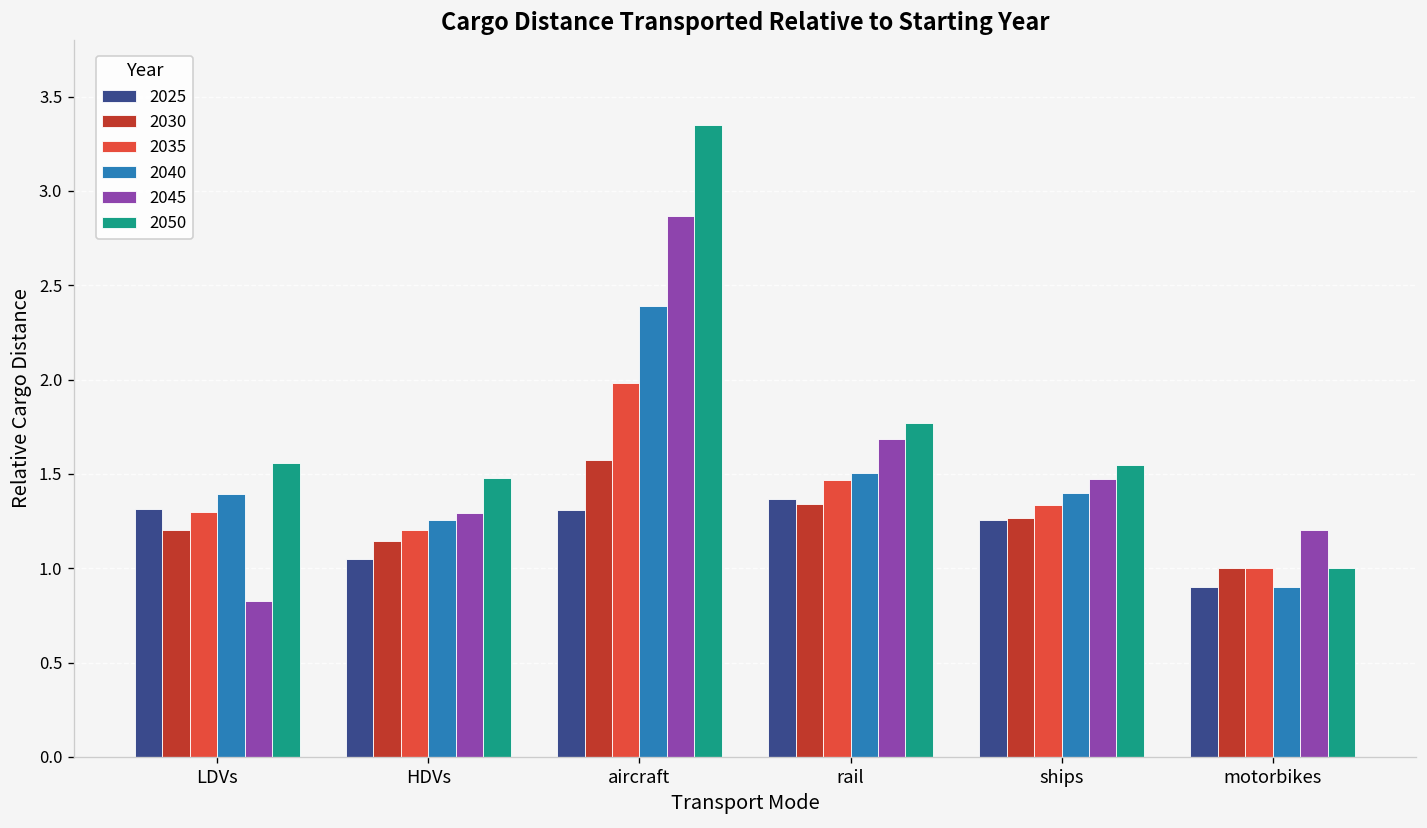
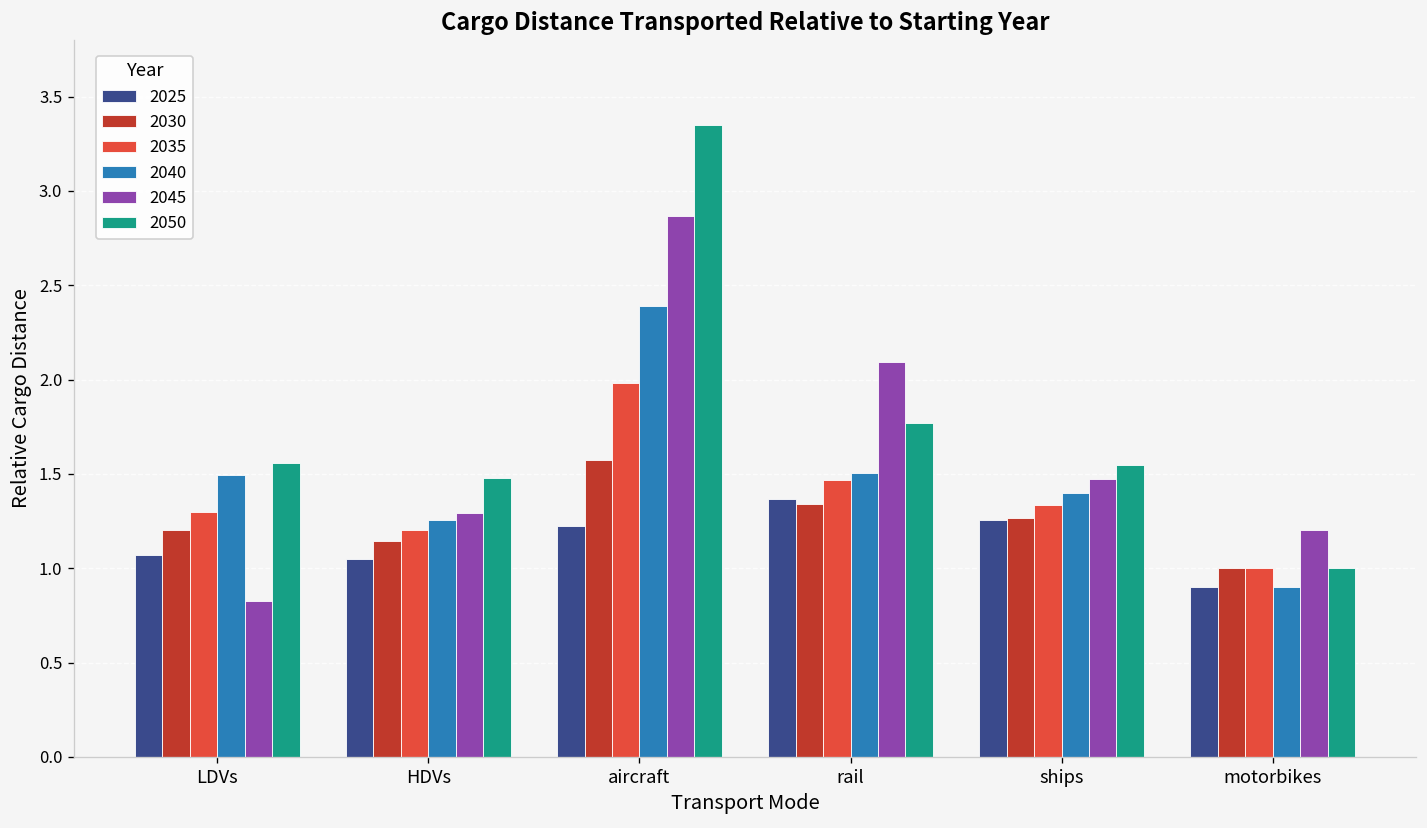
  {
    "2025": {
-     "LDVs": 1.31,
+     "LDVs": 1.07,
      "HDVs": 1.05,
-     "aircraft": 1.31,
+     "aircraft": 1.22,
      "rail": 1.37,
      "ships": 1.26,
      "motorbikes": 0.90
    },
    "2040": {
-     "LDVs": 1.39,
+     "LDVs": 1.49,
      "HDVs": 1.26,
      "aircraft": 2.39,
      "rail": 1.51,
      "ships": 1.40,
      "motorbikes": 0.90
    },
    "2045": {
      "LDVs": 0.83,
      "HDVs": 1.29,
      "aircraft": 2.87,
-     "rail": 1.69,
+     "rail": 2.09,
      "ships": 1.47,
      "motorbikes": 1.20
    },
    "2050": {
      "LDVs": 1.56,
      "HDVs": 1.48,
      "aircraft": 3.35,
      "rail": 1.77,
      "ships": 1.55,
      "motorbikes": 1.00
    }
  }
